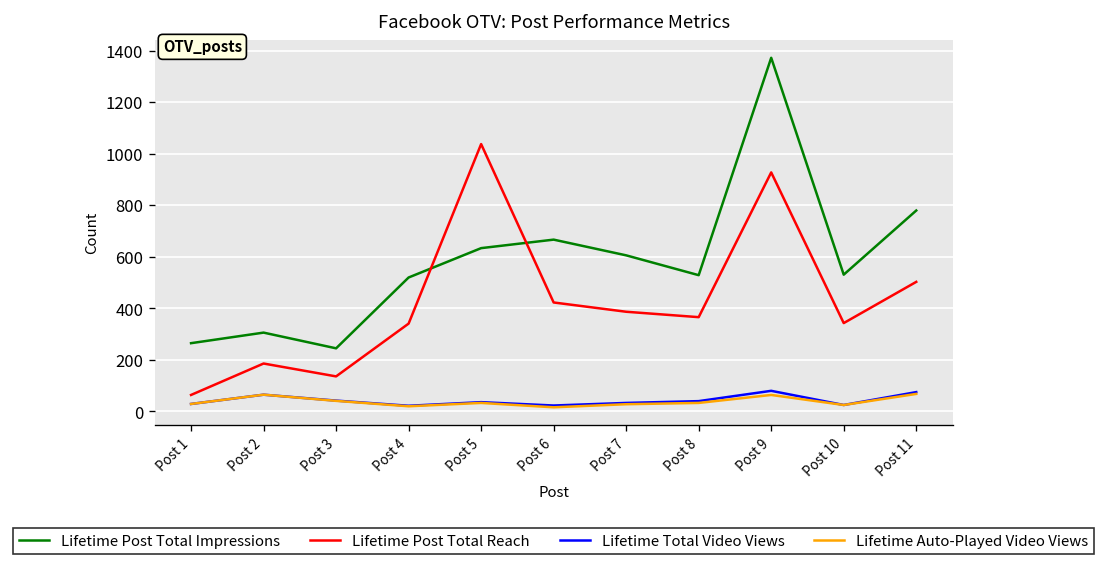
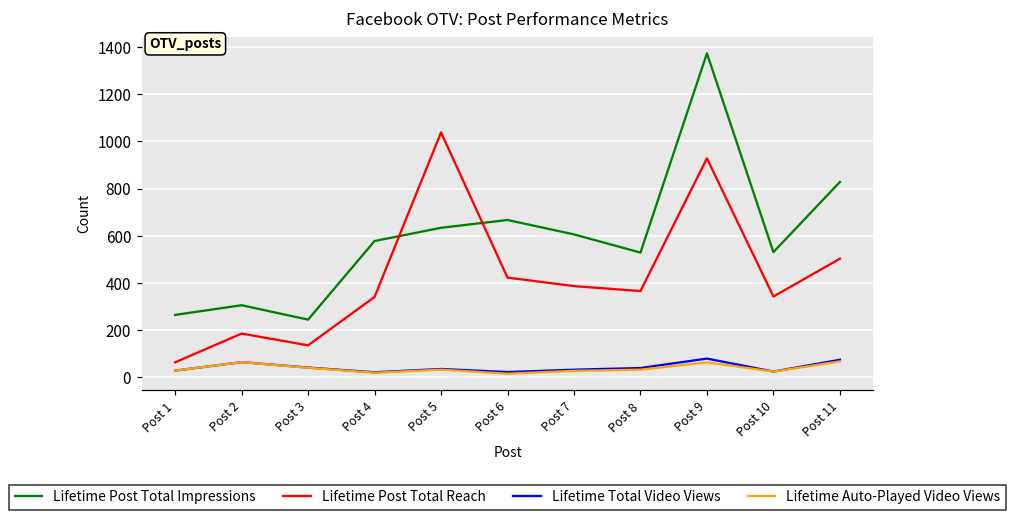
  {
    "Lifetime Post Total Impressions": {
      "Post 1": 270,
      "Post 2": 310,
      "Post 3": 250,
-     "Post 4": 520,
+     "Post 4": 580,
      "Post 5": 630,
      "Post 6": 670,
      "Post 7": 610,
      "Post 8": 530,
      "Post 9": 1370,
      "Post 10": 530,
-     "Post 11": 780
+     "Post 11": 830
    },
    "Lifetime Post Total Reach": {
      "Post 1": 60,
      "Post 2": 190,
      "Post 3": 140,
      "Post 4": 340,
      "Post 5": 1040,
      "Post 6": 420,
      "Post 7": 390,
      "Post 8": 370,
      "Post 9": 930,
      "Post 10": 340,
      "Post 11": 500
    },
    "Lifetime Total Video Views": {
      "Post 9": 80
    },
    "Lifetime Auto-Played Video Views": {
      "Post 9": 60
    }
  }
